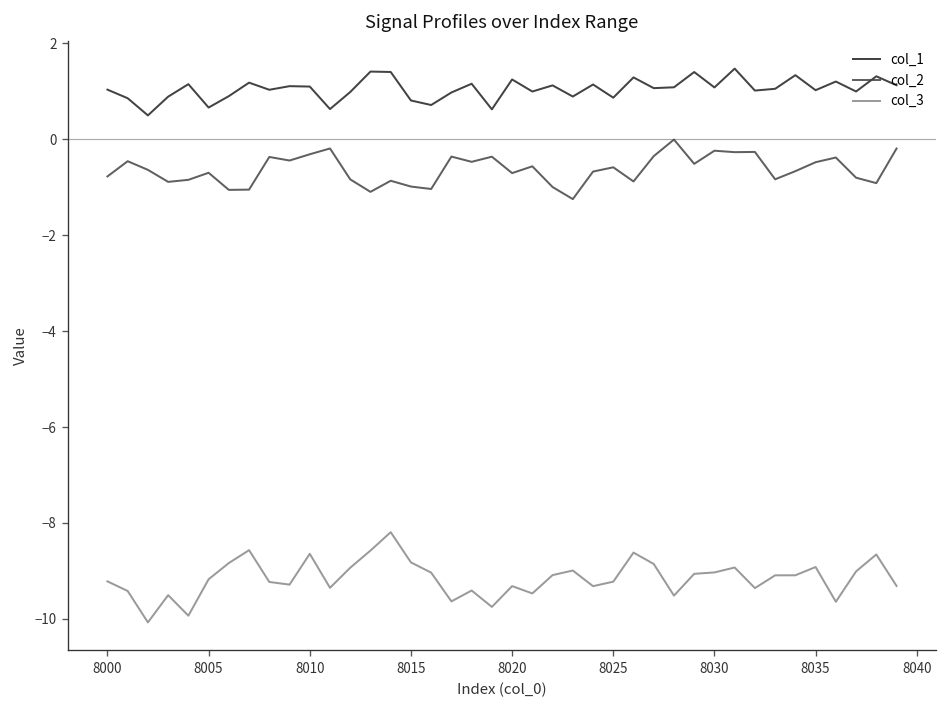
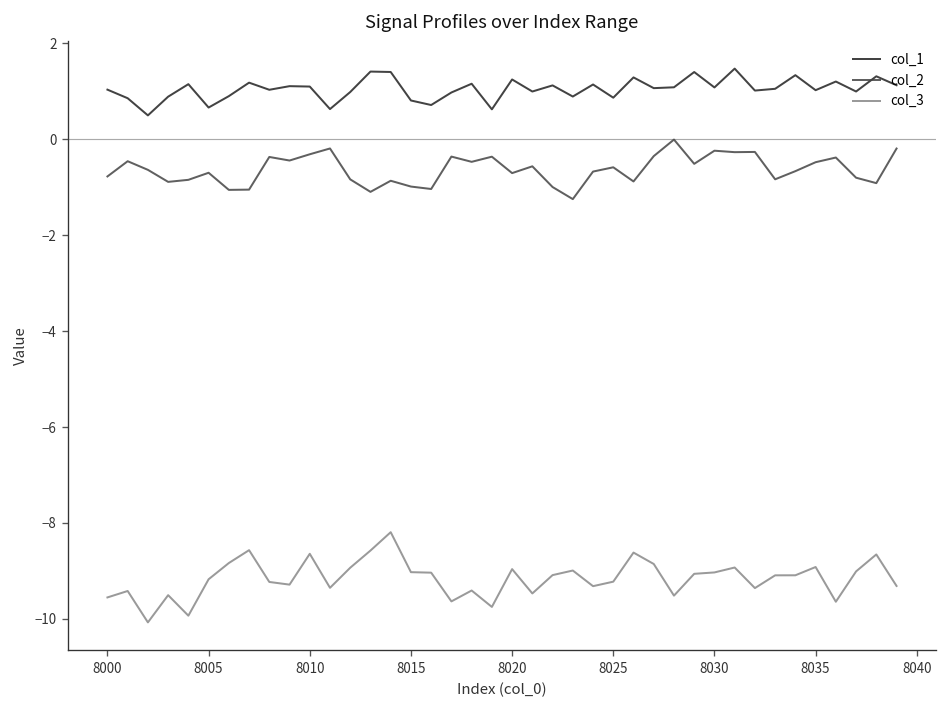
  {
    "col_3": {
-     "8000": -9.2,
+     "8000": -9.6,
      "8005": -9.2,
      "8010": -8.6,
-     "8015": -8.8,
-     "8020": -9.3,
+     "8015": -9.0,
+     "8020": -9.0,
      "8025": -9.2,
      "8030": -9.0,
      "8035": -8.9
    }
  }
